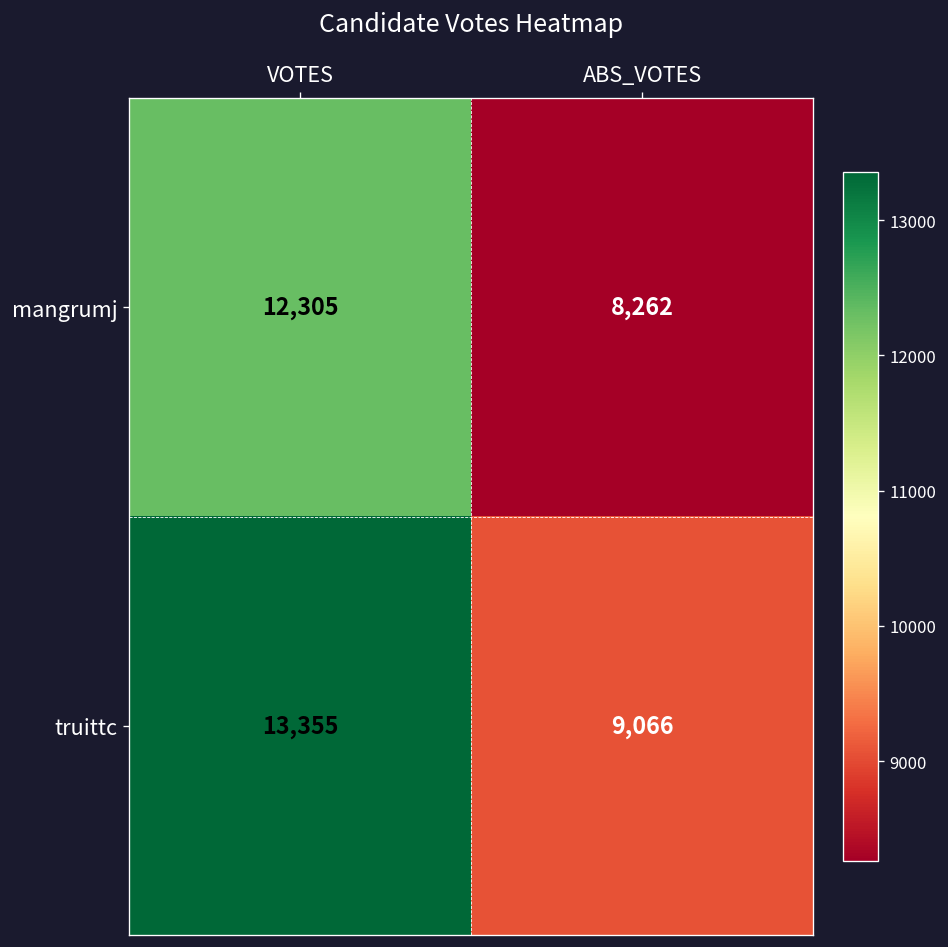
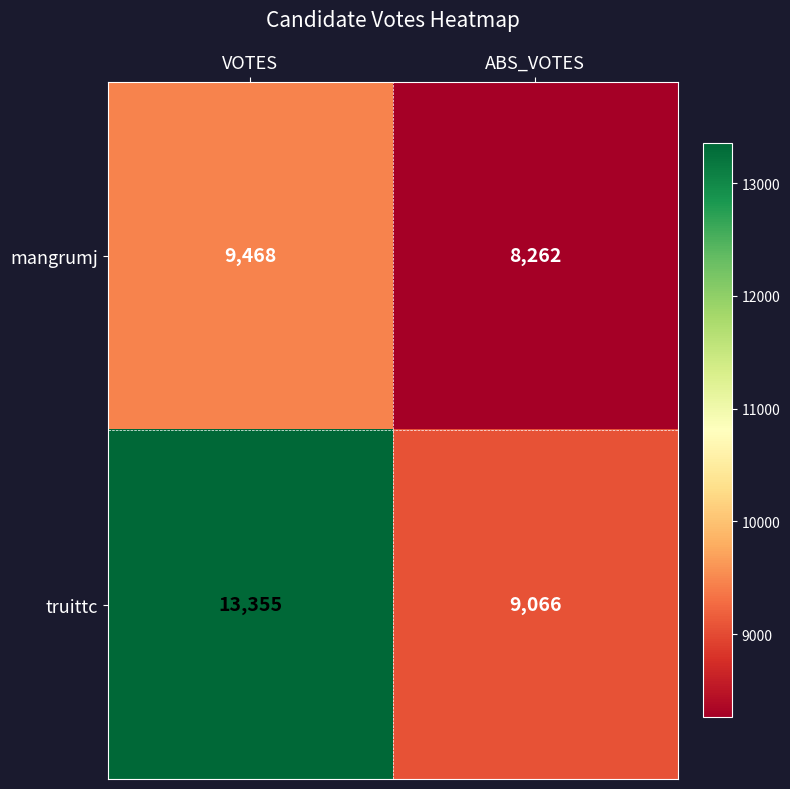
  {
    "mangrumj": {
-     "VOTES": "12,305",
+     "VOTES": "9,468",
      "ABS_VOTES": "8,262"
    },
    "truittc": {
      "VOTES": "13,355",
      "ABS_VOTES": "9,066"
    }
  }
